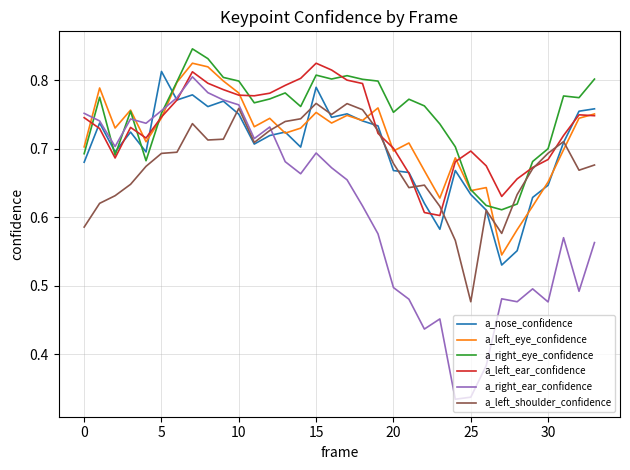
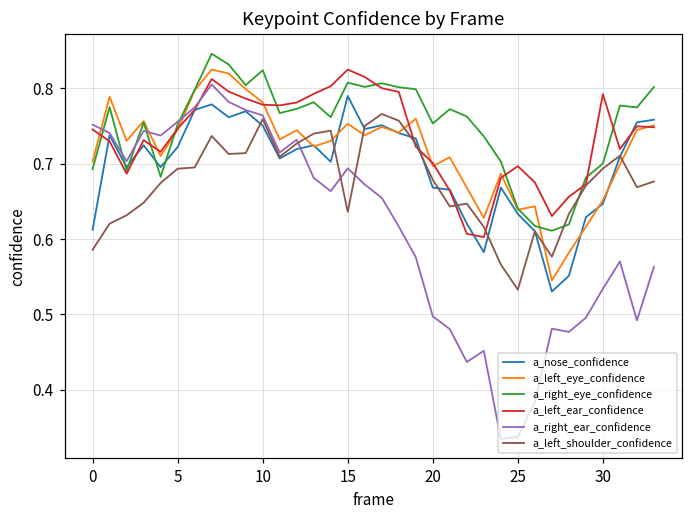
  {
    "a_nose_confidence": {
-     "0": 0.68,
-     "5": 0.81,
+     "0": 0.61,
+     "5": 0.72,
      "10": 0.75,
      "15": 0.79,
      "20": 0.67,
      "25": 0.63,
      "30": 0.65
    },
    "a_left_eye_confidence": {
      "0": 0.70,
      "15": 0.75,
      "20": 0.70,
      "30": 0.65
    },
    "a_right_eye_confidence": {
      "0": 0.69,
-     "10": 0.80,
+     "10": 0.82,
      "15": 0.81,
      "20": 0.75,
      "30": 0.70
    },
    "a_left_ear_confidence": {
      "0": 0.75,
      "15": 0.83,
      "20": 0.70,
      "25": 0.70,
-     "30": 0.68
+     "30": 0.79
    },
    "a_right_ear_confidence": {
      "0": 0.75,
      "10": 0.76,
      "15": 0.69,
      "20": 0.50,
-     "30": 0.48
+     "30": 0.53
    },
    "a_left_shoulder_confidence": {
      "0": 0.59,
      "5": 0.69,
      "10": 0.76,
-     "15": 0.77,
+     "15": 0.64,
      "20": 0.68,
-     "25": 0.48,
+     "25": 0.53,
      "30": 0.69
    }
  }
